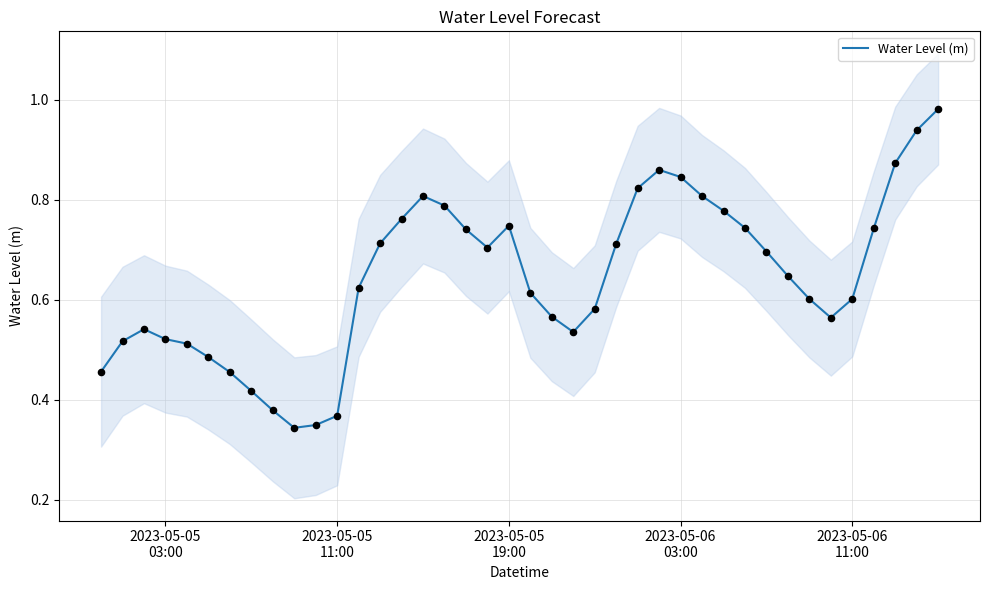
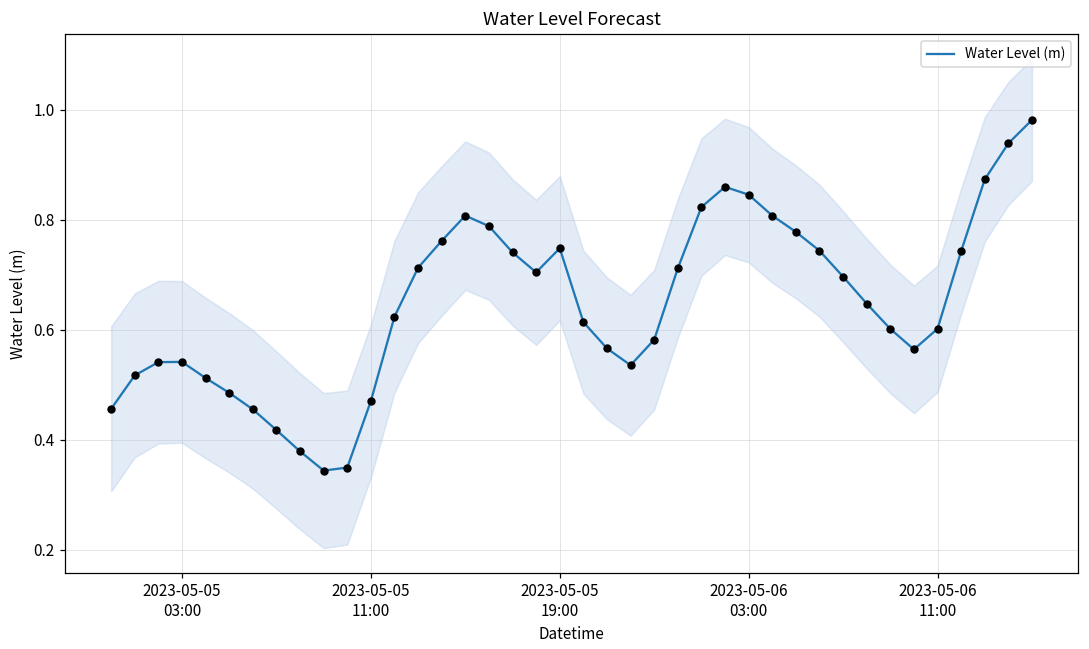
  {
    "Water Level (m)": {
-     "2023-05-05 03:00": 0.52,
-     "2023-05-05 11:00": 0.37,
+     "2023-05-05 03:00": 0.54,
+     "2023-05-05 11:00": 0.47,
      "2023-05-05 19:00": 0.75,
      "2023-05-06 03:00": 0.85,
      "2023-05-06 11:00": 0.60
    }
  }
